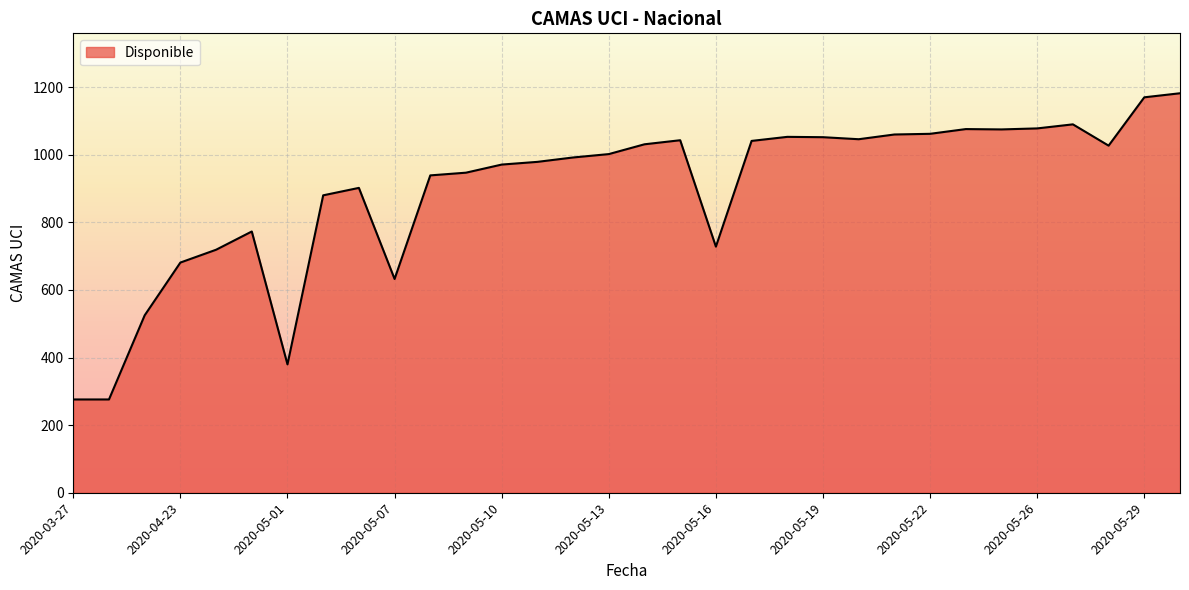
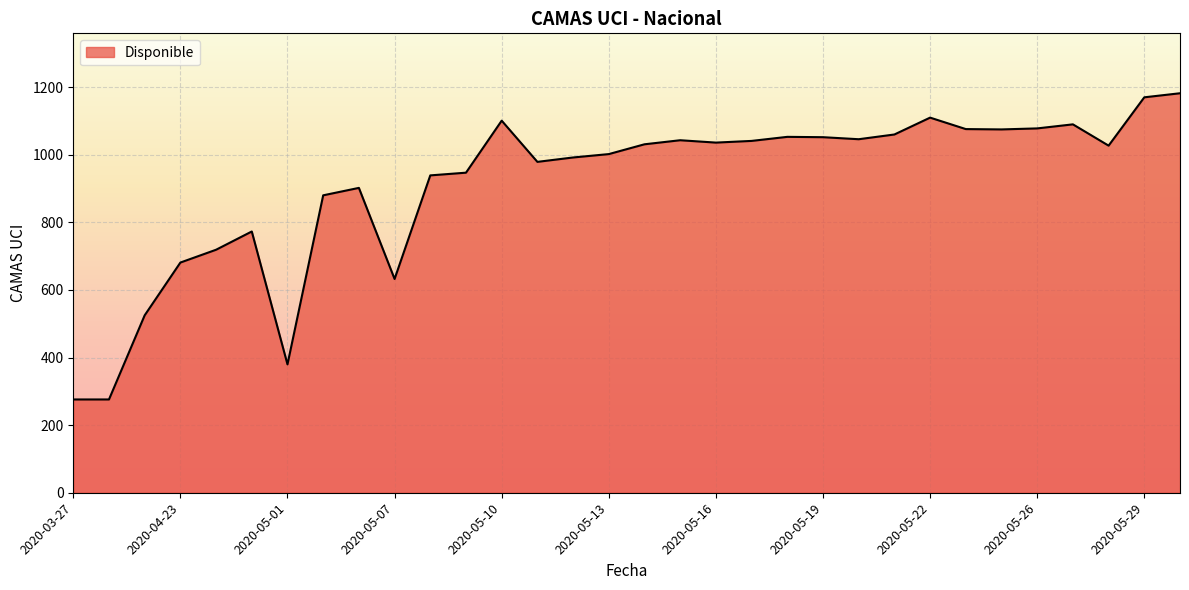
  {
    "2020-03-27": 280,
    "2020-04-23": 680,
    "2020-05-01": 380,
    "2020-05-07": 630,
-   "2020-05-10": 970,
+   "2020-05-10": 1100,
    "2020-05-13": 1000,
-   "2020-05-16": 730,
+   "2020-05-16": 1040,
    "2020-05-19": 1050,
-   "2020-05-22": 1060,
+   "2020-05-22": 1110,
    "2020-05-26": 1080,
    "2020-05-29": 1170
  }
